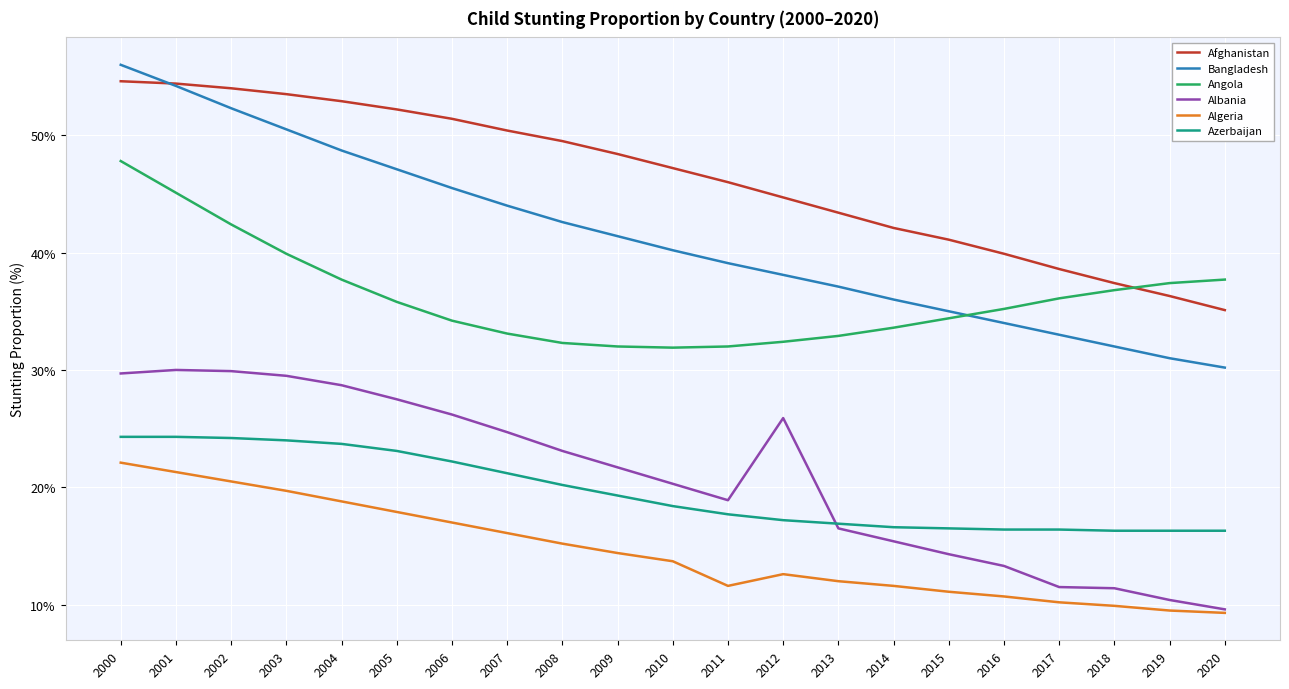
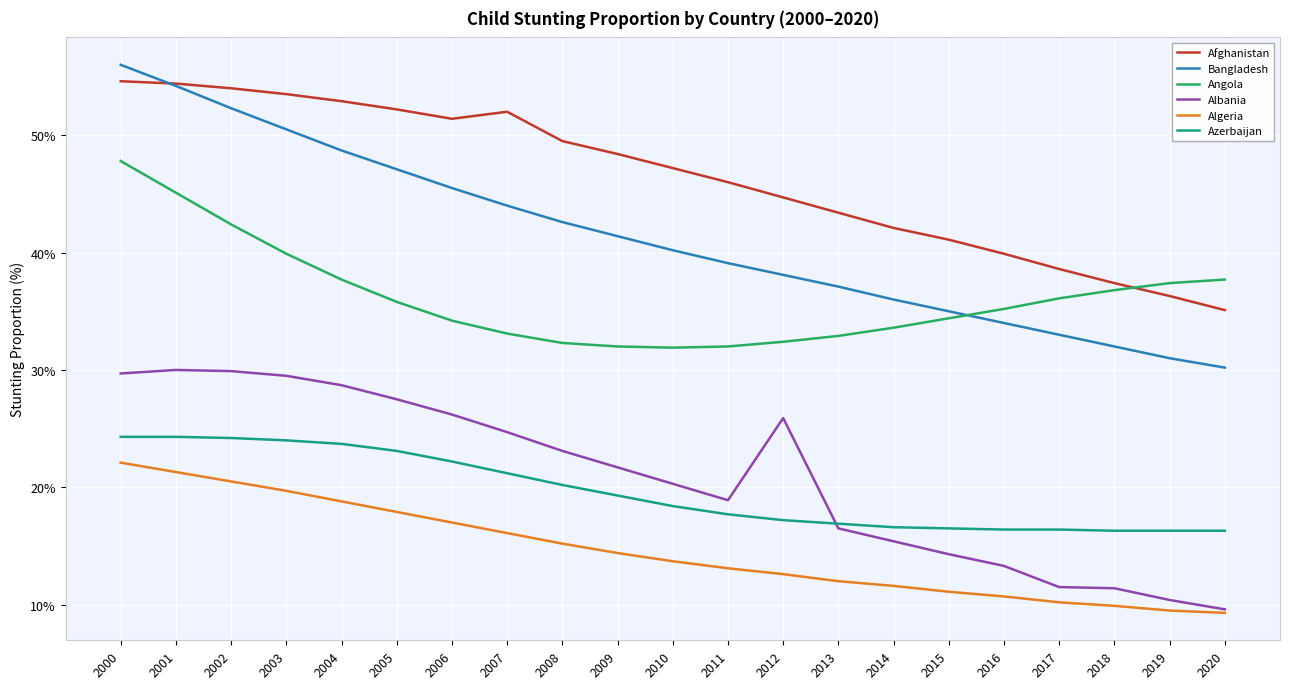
  {
    "Afghanistan": {
      "2000": "54.6%",
      "2002": "54.0%",
      "2003": "53.5%",
      "2004": "52.9%",
      "2005": "52.2%",
      "2006": "51.4%",
-     "2007": "50.4%",
+     "2007": "52.0%",
      "2008": "49.5%",
      "2009": "48.4%",
      "2010": "47.2%",
      "2011": "46.0%",
      "2012": "44.7%",
      "2013": "43.4%",
      "2014": "42.1%",
      "2015": "41.1%",
      "2016": "39.9%",
      "2017": "38.6%",
      "2018": "37.4%",
      "2019": "36.3%",
      "2020": "35.1%"
    },
    "Bangladesh": {
      "2000": "56.0%",
      "2002": "52.3%",
      "2003": "50.5%",
      "2004": "48.7%",
      "2005": "47.1%",
      "2006": "45.5%",
      "2007": "44.0%",
      "2008": "42.6%",
      "2009": "41.4%",
      "2010": "40.2%",
      "2011": "39.1%",
      "2012": "38.1%",
      "2013": "37.1%",
      "2014": "36.0%",
      "2015": "35.0%",
      "2016": "34.0%",
      "2017": "33.0%",
      "2018": "32.0%",
      "2019": "31.0%",
      "2020": "30.2%"
    },
    "Albania": {
      "2000": "29.7%",
      "2001": "30.0%",
      "2002": "29.9%",
      "2003": "29.5%",
      "2004": "28.7%",
      "2005": "27.5%",
      "2006": "26.2%",
      "2007": "24.7%",
      "2008": "23.1%",
      "2009": "21.7%",
      "2010": "20.3%",
      "2011": "18.9%",
      "2012": "25.9%",
      "2013": "16.5%",
      "2014": "15.4%",
      "2015": "14.3%",
      "2016": "13.3%",
      "2017": "11.5%",
      "2018": "11.4%",
      "2019": "10.4%",
      "2020": "9.6%"
    },
    "Algeria": {
      "2000": "22.1%",
      "2001": "21.3%",
      "2002": "20.5%",
      "2003": "19.7%",
      "2004": "18.8%",
      "2005": "17.9%",
      "2006": "17.0%",
      "2007": "16.1%",
      "2008": "15.2%",
      "2009": "14.4%",
      "2010": "13.7%",
-     "2011": "11.6%",
+     "2011": "13.1%",
      "2012": "12.6%",
      "2013": "12.0%",
      "2014": "11.6%",
      "2015": "11.1%",
      "2016": "10.7%",
      "2017": "10.2%",
      "2018": "9.9%",
      "2019": "9.5%",
      "2020": "9.3%"
    }
  }
